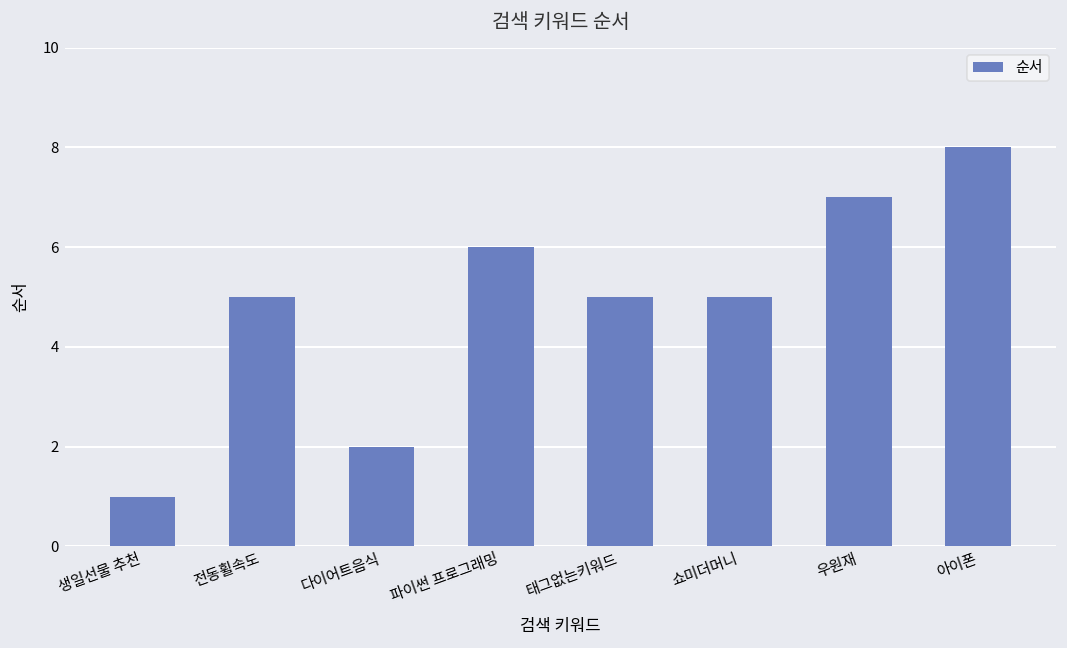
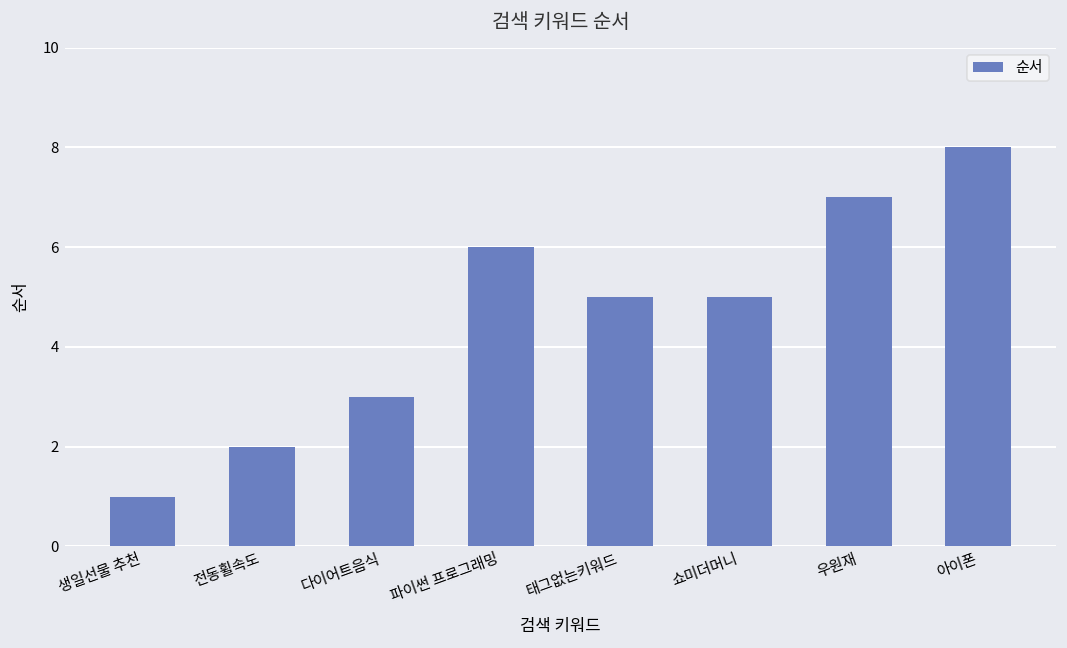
  {
    "생일선물 추천": 1,
-   "전동휠속도": 5,
-   "다이어트음식": 2,
+   "전동휠속도": 2,
+   "다이어트음식": 3,
    "파이썬 프로그래밍": 6,
    "태그없는키워드": 5,
    "쇼미더머니": 5,
    "우원재": 7,
    "아이폰": 8
  }
